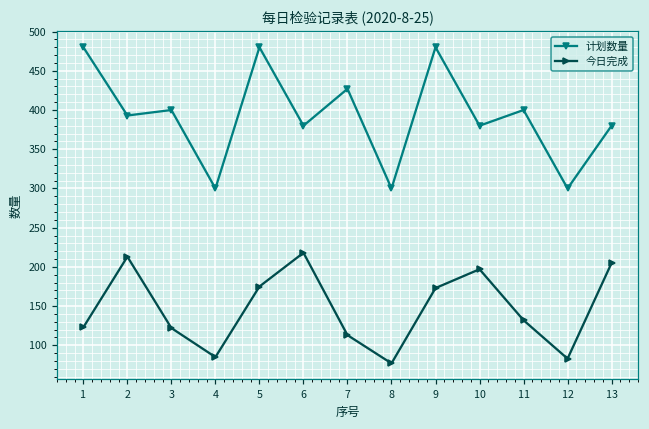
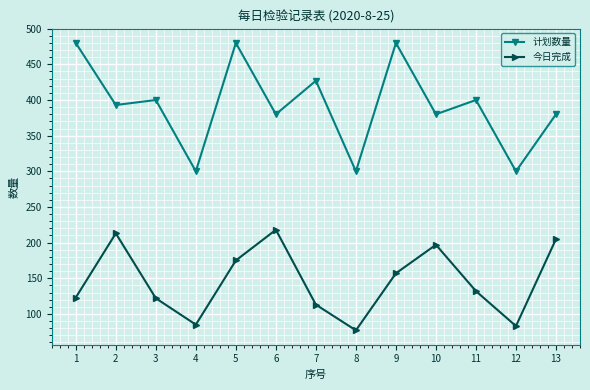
  {
    "计划数量": {
      "1": 480,
      "2": 390,
      "3": 400,
      "4": 300,
      "5": 480,
      "6": 380,
      "7": 430,
      "8": 300,
      "9": 480,
      "10": 380,
      "11": 400,
      "12": 300,
      "13": 380
    },
    "今日完成": {
      "1": 120,
      "2": 210,
      "3": 120,
      "4": 90,
      "5": 180,
      "6": 220,
      "7": 110,
      "8": 80,
-     "9": 170,
+     "9": 160,
      "10": 200,
      "11": 130,
      "12": 80,
      "13": 210
    }
  }
